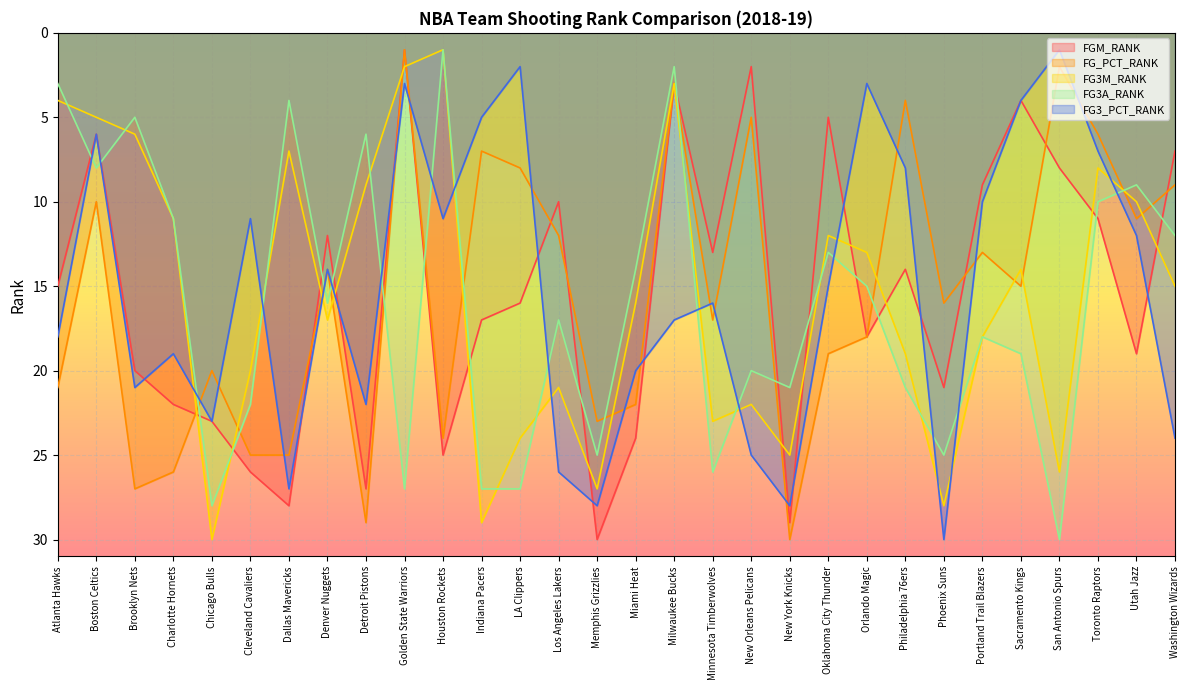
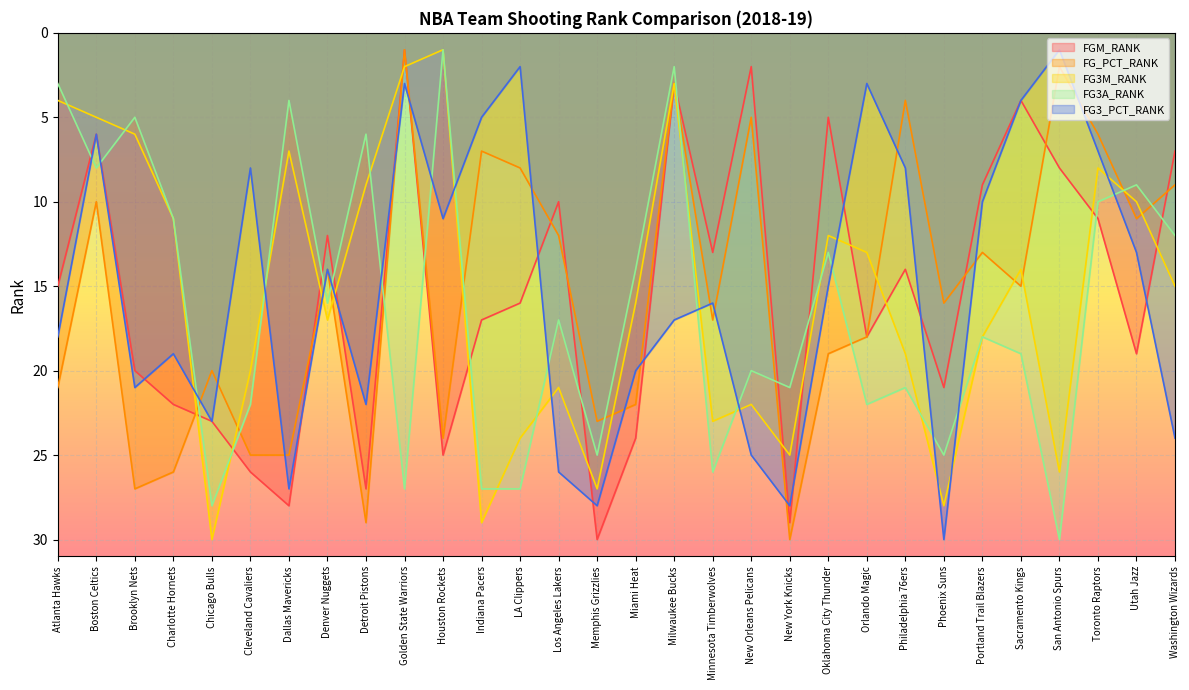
  {
    "FG3A_RANK": {
      "Atlanta Hawks": 3,
      "Boston Celtics": 8,
      "Brooklyn Nets": 5,
      "Chicago Bulls": 28,
      "Cleveland Cavaliers": 22,
      "Dallas Mavericks": 4,
      "Denver Nuggets": 16,
      "Detroit Pistons": 6,
      "Golden State Warriors": 27,
      "Indiana Pacers": 27,
      "LA Clippers": 27,
      "Los Angeles Lakers": 17,
      "Memphis Grizzlies": 25,
      "Miami Heat": 14,
      "Milwaukee Bucks": 2,
      "Minnesota Timberwolves": 26,
      "New Orleans Pelicans": 20,
      "New York Knicks": 21,
      "Oklahoma City Thunder": 13,
-     "Orlando Magic": 15,
+     "Orlando Magic": 22,
      "Philadelphia 76ers": 21,
      "Phoenix Suns": 25,
      "Sacramento Kings": 19,
      "San Antonio Spurs": 30,
      "Toronto Raptors": 10,
      "Utah Jazz": 9,
      "Washington Wizards": 12
    },
    "FG3_PCT_RANK": {
      "Atlanta Hawks": 18,
      "Brooklyn Nets": 21,
      "Charlotte Hornets": 19,
-     "Cleveland Cavaliers": 11,
+     "Cleveland Cavaliers": 8,
      "Dallas Mavericks": 27,
      "Detroit Pistons": 22,
      "Golden State Warriors": 3,
      "Houston Rockets": 11,
      "Indiana Pacers": 5,
      "LA Clippers": 2,
      "Los Angeles Lakers": 26,
      "Memphis Grizzlies": 28,
      "Miami Heat": 20,
      "Milwaukee Bucks": 17,
      "Minnesota Timberwolves": 16,
      "New Orleans Pelicans": 25,
      "New York Knicks": 28,
      "Oklahoma City Thunder": 15,
      "Orlando Magic": 3,
      "Philadelphia 76ers": 8,
      "Phoenix Suns": 30,
      "Portland Trail Blazers": 10,
      "Toronto Raptors": 7,
-     "Utah Jazz": 12,
+     "Utah Jazz": 13,
      "Washington Wizards": 24
    }
  }
